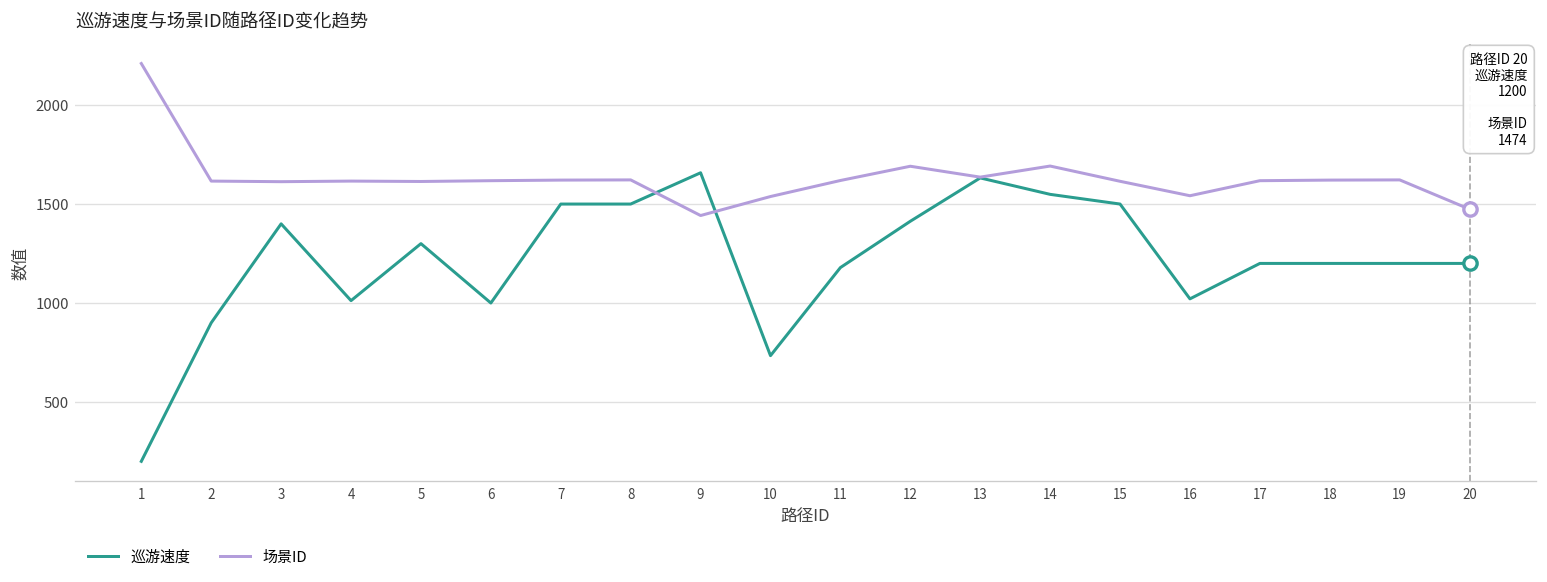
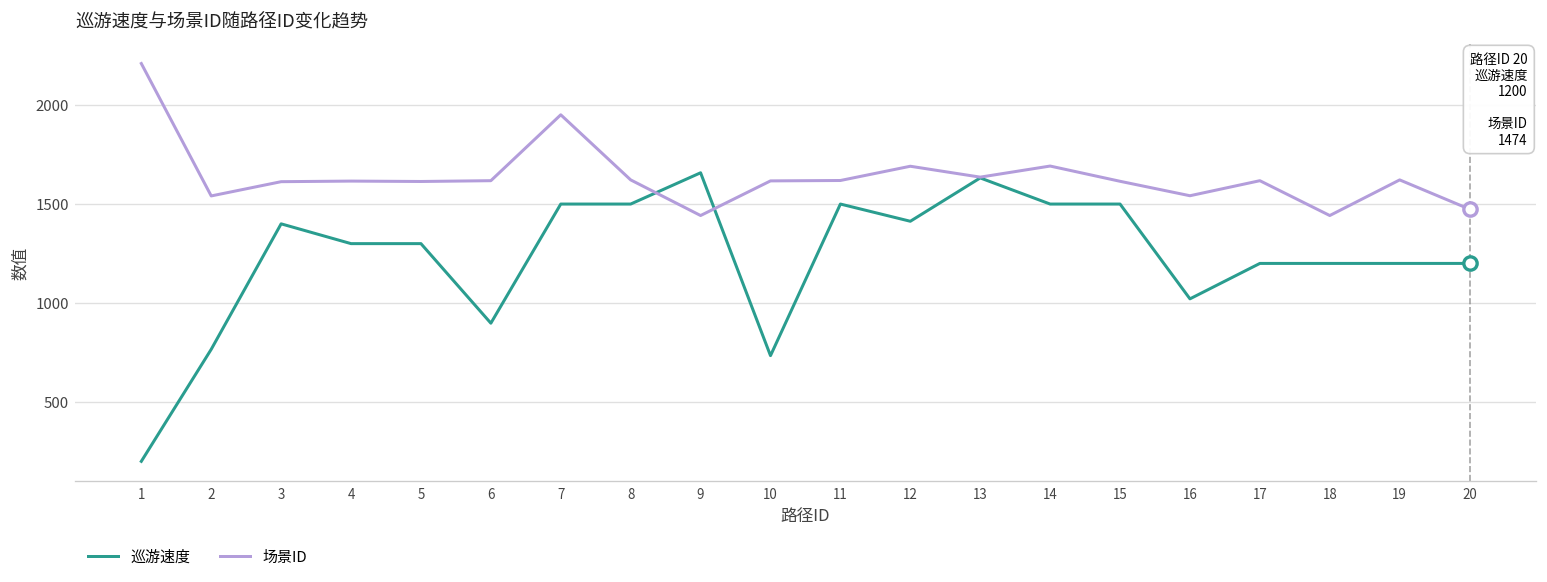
  {
    "巡游速度": {
      "1": 200,
-     "2": 900,
+     "2": 770,
      "3": 1400,
-     "4": 1010,
+     "4": 1300,
      "5": 1300,
-     "6": 1000,
+     "6": 900,
      "7": 1500,
      "8": 1500,
      "9": 1660,
      "10": 730,
-     "11": 1180,
+     "11": 1500,
      "12": 1410,
-     "14": 1550,
+     "14": 1500,
      "15": 1500,
      "16": 1020,
      "17": 1200,
      "18": 1200,
      "19": 1200
    },
    "场景ID": {
      "1": 2210,
-     "2": 1620,
+     "2": 1540,
      "3": 1610,
      "4": 1620,
      "5": 1610,
      "6": 1620,
-     "7": 1620,
+     "7": 1950,
      "8": 1620,
      "9": 1440,
-     "10": 1540,
+     "10": 1620,
      "11": 1620,
      "12": 1690,
      "14": 1690,
      "15": 1620,
      "16": 1540,
      "17": 1620,
-     "18": 1620,
+     "18": 1440,
      "19": 1620
    }
  }
